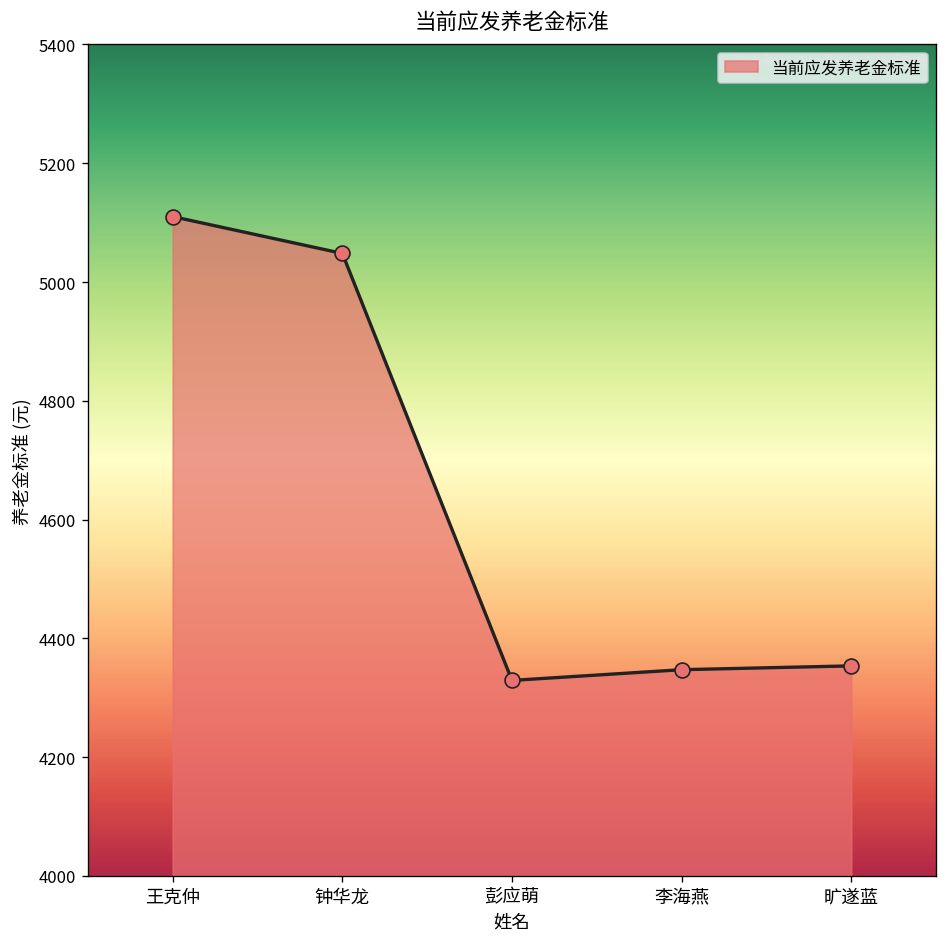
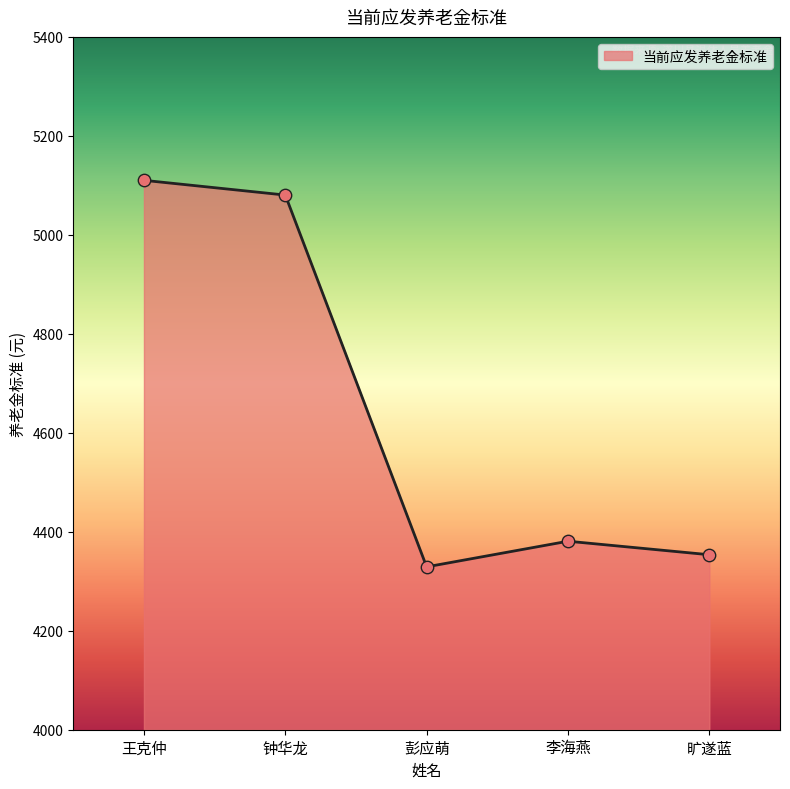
  {
    "王克仲": 5110,
-   "钟华龙": 5050,
+   "钟华龙": 5080,
    "彭应萌": 4330,
-   "李海燕": 4350,
+   "李海燕": 4380,
    "旷遂蓝": 4350
  }
